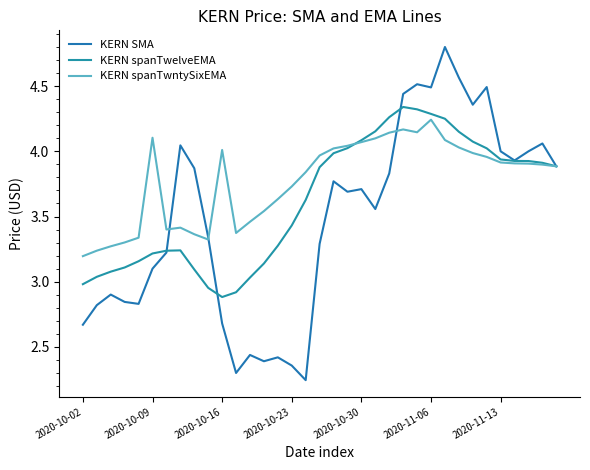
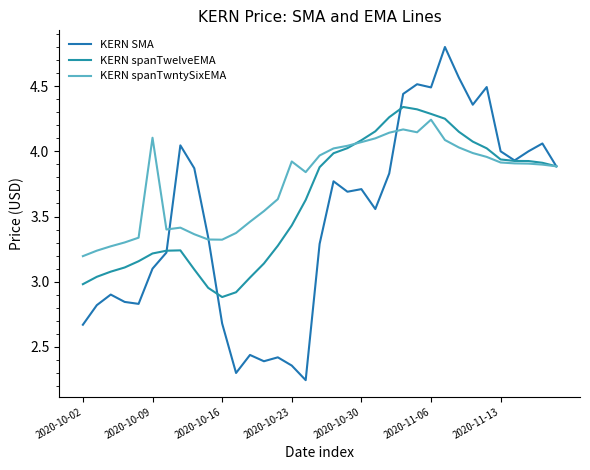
  {
    "KERN spanTwntySixEMA": {
      "2020-10-02": 3.20,
      "2020-10-09": 4.10,
-     "2020-10-16": 4.01,
-     "2020-10-23": 3.73,
+     "2020-10-16": 3.32,
+     "2020-10-23": 3.92,
      "2020-11-06": 4.24,
      "2020-11-13": 3.91
    }
  }
